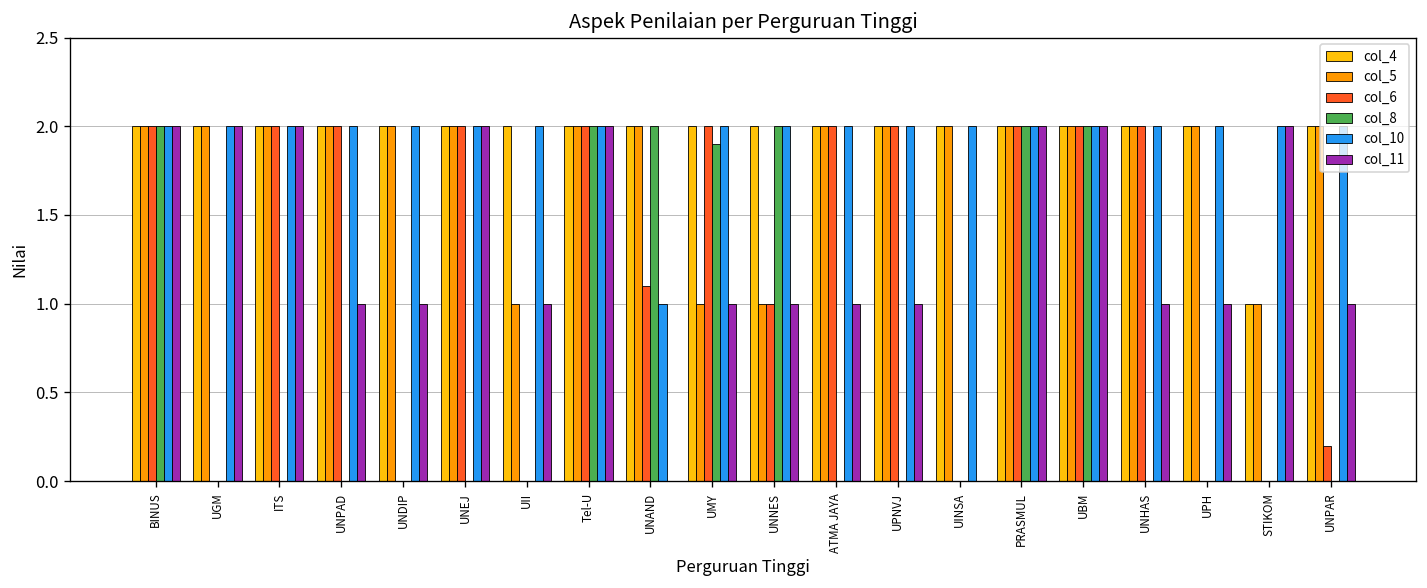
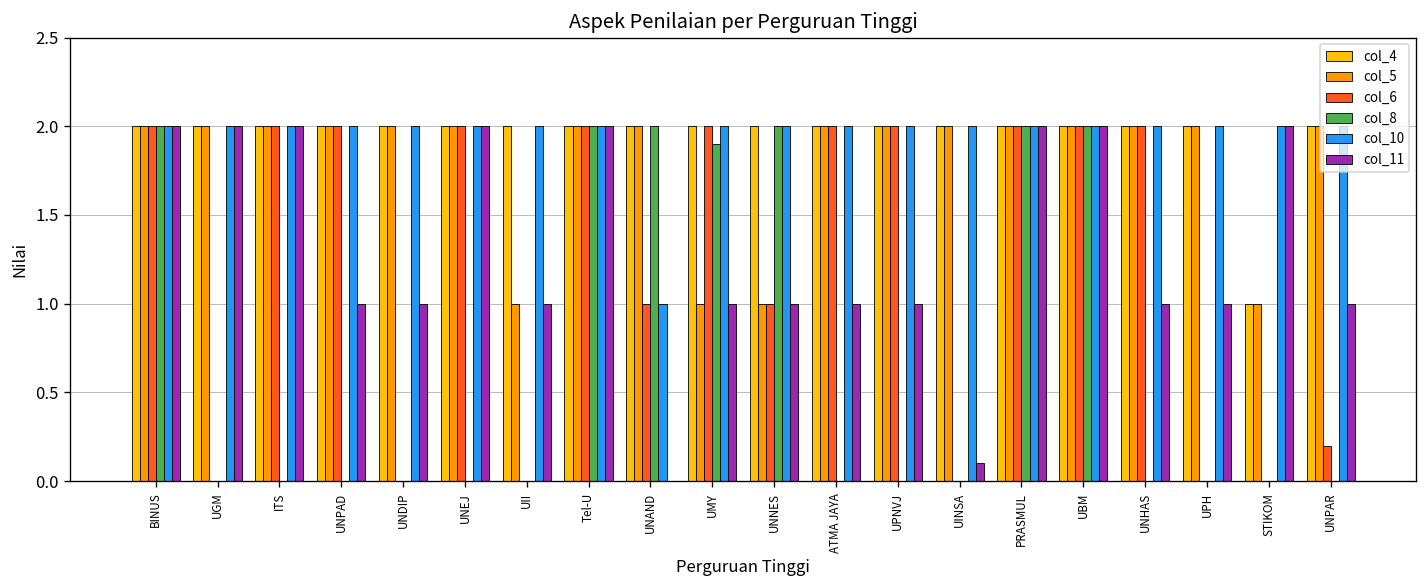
  {
    "col_6": {
      "BINUS": 2.0,
      "UGM": 0.0,
      "ITS": 2.0,
      "UNPAD": 2.0,
      "UNDIP": 0.0,
      "UNEJ": 2.0,
      "UII": 0.0,
      "Tel-U": 2.0,
-     "UNAND": 1.1,
+     "UNAND": 1.0,
      "UMY": 2.0,
      "UNNES": 1.0,
      "ATMA JAYA": 2.0,
      "UPNVJ": 2.0,
      "UINSA": 0.0,
      "PRASMUL": 2.0,
      "UBM": 2.0,
      "UNHAS": 2.0,
      "UPH": 0.0,
      "STIKOM": 0.0,
      "UNPAR": 0.2
    },
    "col_8": {
      "BINUS": 2.0,
      "UGM": 0.0,
      "ITS": 0.0,
      "UNPAD": 0.0,
      "UNDIP": 0.0,
      "UNEJ": 0.0,
      "UII": 0.0,
      "Tel-U": 2.0,
      "UNAND": 2.0,
      "UMY": 1.9,
      "UNNES": 2.0,
      "ATMA JAYA": 0.0,
      "UPNVJ": 0.0,
      "UINSA": 0.0,
      "PRASMUL": 2.0,
      "UBM": 2.0,
      "UNHAS": 0.0,
      "UPH": 0.0,
      "STIKOM": 0.0,
      "UNPAR": 0.0
    },
    "col_10": {
      "BINUS": 2.0,
      "UGM": 2.0,
      "ITS": 2.0,
      "UNPAD": 2.0,
      "UNDIP": 2.0,
      "UNEJ": 2.0,
      "UII": 2.0,
      "Tel-U": 2.0,
      "UNAND": 1.0,
      "UMY": 2.0,
      "UNNES": 2.0,
      "ATMA JAYA": 2.0,
      "UPNVJ": 2.0,
      "UINSA": 2.0,
      "PRASMUL": 2.0,
      "UBM": 2.0,
      "UNHAS": 2.0,
      "UPH": 2.0,
      "STIKOM": 2.0
    },
    "col_11": {
      "BINUS": 2.0,
      "UGM": 2.0,
      "ITS": 2.0,
      "UNPAD": 1.0,
      "UNDIP": 1.0,
      "UNEJ": 2.0,
      "UII": 1.0,
      "Tel-U": 2.0,
      "UNAND": 0.0,
      "UMY": 1.0,
      "UNNES": 1.0,
      "ATMA JAYA": 1.0,
      "UPNVJ": 1.0,
-     "UINSA": 0.0,
+     "UINSA": 0.1,
      "PRASMUL": 2.0,
      "UBM": 2.0,
      "UNHAS": 1.0,
      "UPH": 1.0,
      "STIKOM": 2.0,
      "UNPAR": 1.0
    }
  }
